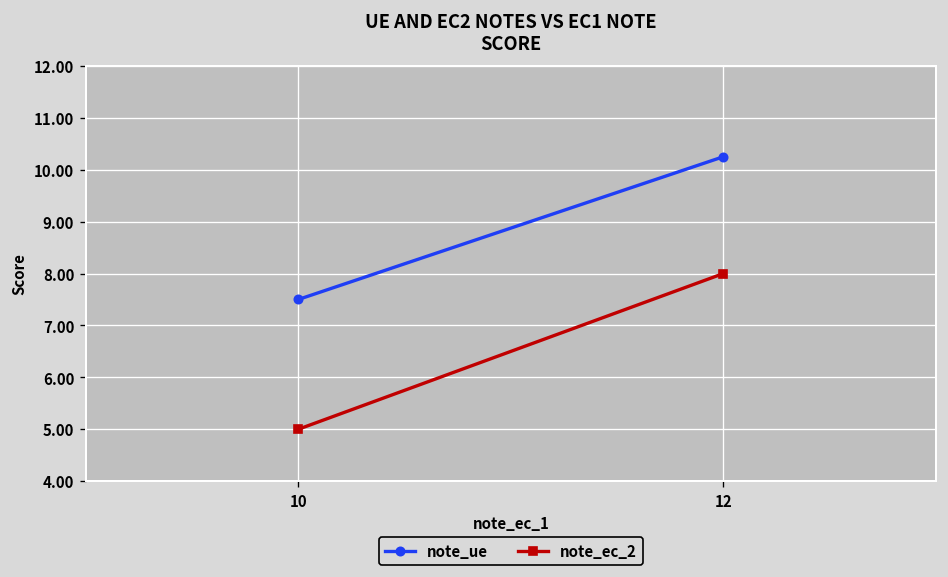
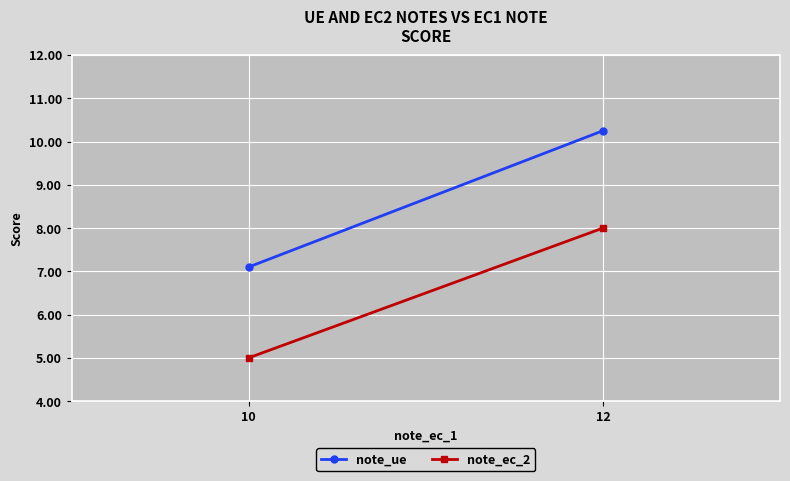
  {
    "note_ue": {
-     "10": 7.5,
+     "10": 7.1,
      "12": 10.3
    },
    "note_ec_2": {
      "10": 5.0,
      "12": 8.0
    }
  }
